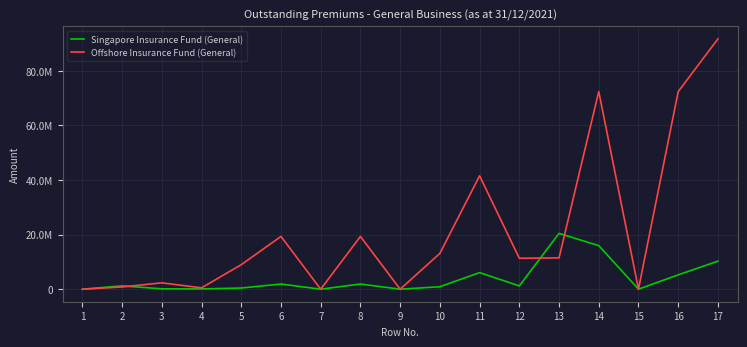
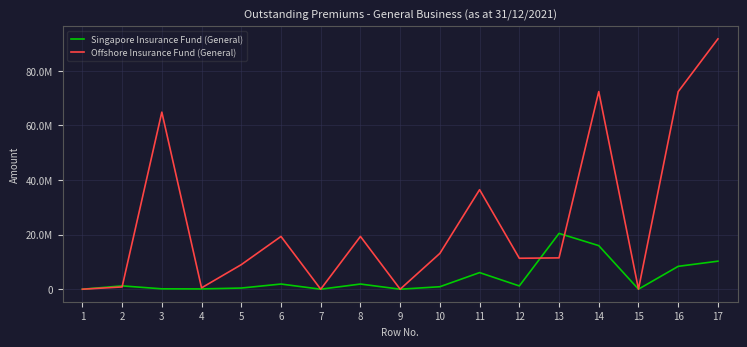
  {
    "Singapore Insurance Fund (General)": {
      "3": 0,
      "5": 0,
      "6": 2000000,
      "8": 2000000,
      "10": 1000000,
      "11": 6000000,
      "12": 1000000,
      "13": 20000000,
      "14": 16000000,
-     "16": 5000000,
+     "16": 8000000,
      "17": 10000000
    },
    "Offshore Insurance Fund (General)": {
-     "3": 2000000,
+     "3": 65000000,
      "5": 9000000,
      "6": 19000000,
      "8": 19000000,
      "10": 13000000,
-     "11": 42000000,
+     "11": 36000000,
      "12": 11000000,
      "13": 11000000,
      "14": 72000000,
      "16": 72000000,
      "17": 92000000
    }
  }
